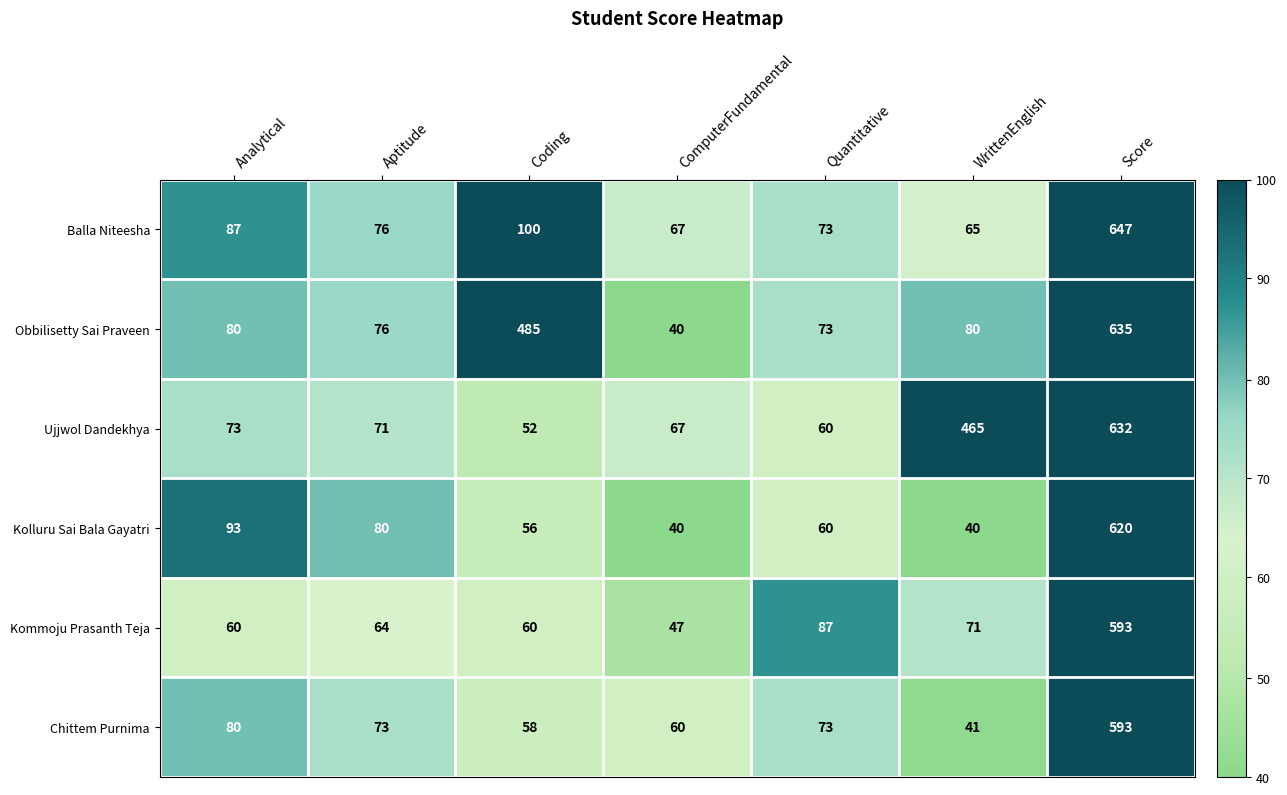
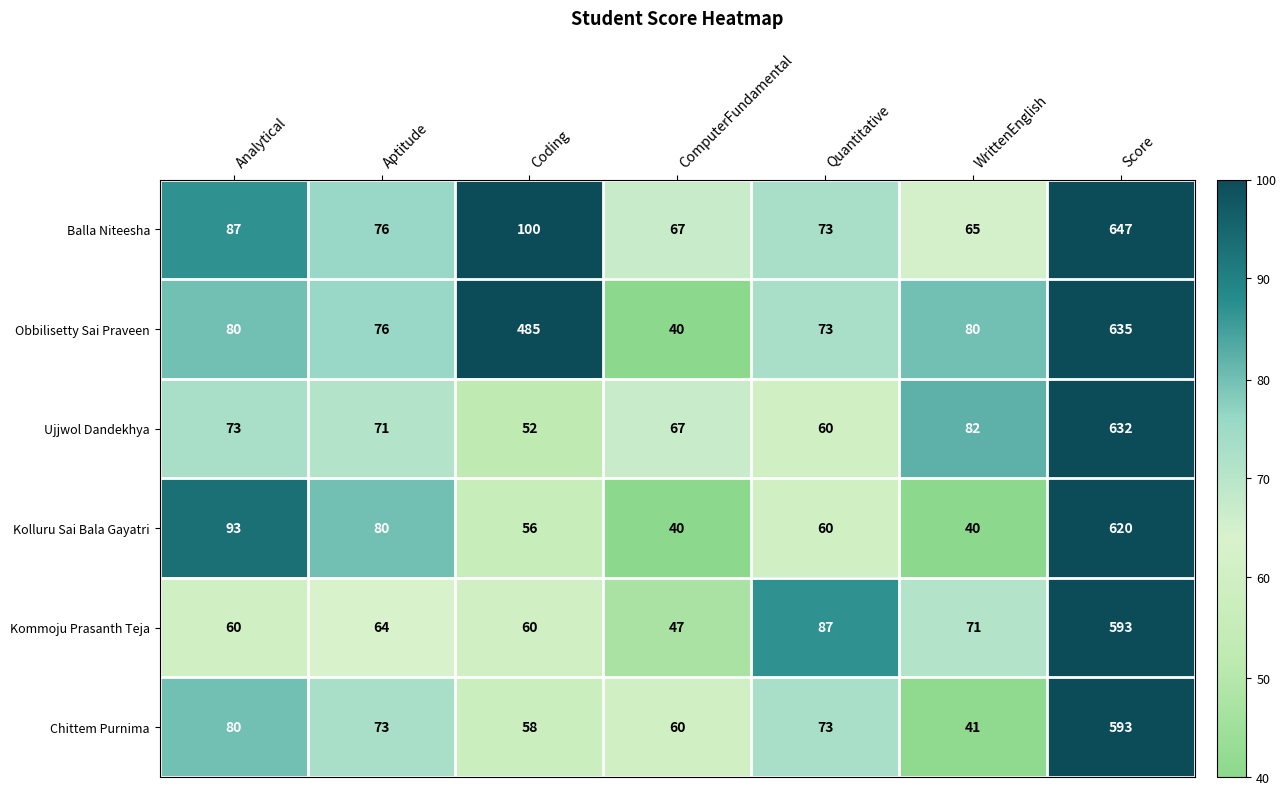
  {
    "Balla Niteesha": {
      "Analytical": 87,
      "Aptitude": 76,
      "Coding": 100,
      "ComputerFundamental": 67,
      "Quantitative": 73,
      "WrittenEnglish": 65,
      "Score": 647
    },
    "Obbilisetty Sai Praveen": {
      "Analytical": 80,
      "Aptitude": 76,
      "Coding": 485,
      "ComputerFundamental": 40,
      "Quantitative": 73,
      "WrittenEnglish": 80,
      "Score": 635
    },
    "Ujjwol Dandekhya": {
      "Analytical": 73,
      "Aptitude": 71,
      "Coding": 52,
      "ComputerFundamental": 67,
      "Quantitative": 60,
-     "WrittenEnglish": 465,
+     "WrittenEnglish": 82,
      "Score": 632
    },
    "Kolluru Sai Bala Gayatri": {
      "Analytical": 93,
      "Aptitude": 80,
      "Coding": 56,
      "ComputerFundamental": 40,
      "Quantitative": 60,
      "WrittenEnglish": 40,
      "Score": 620
    },
    "Kommoju Prasanth Teja": {
      "Analytical": 60,
      "Aptitude": 64,
      "Coding": 60,
      "ComputerFundamental": 47,
      "Quantitative": 87,
      "WrittenEnglish": 71,
      "Score": 593
    },
    "Chittem Purnima": {
      "Analytical": 80,
      "Aptitude": 73,
      "Coding": 58,
      "ComputerFundamental": 60,
      "Quantitative": 73,
      "WrittenEnglish": 41,
      "Score": 593
    }
  }
